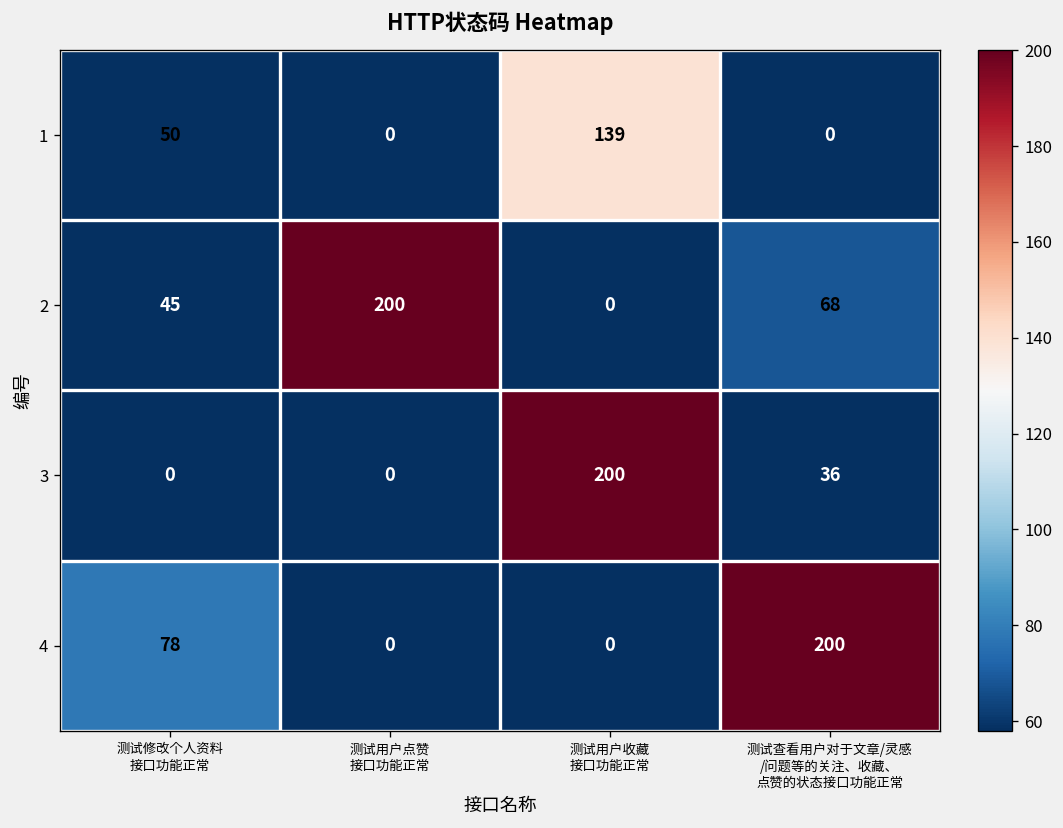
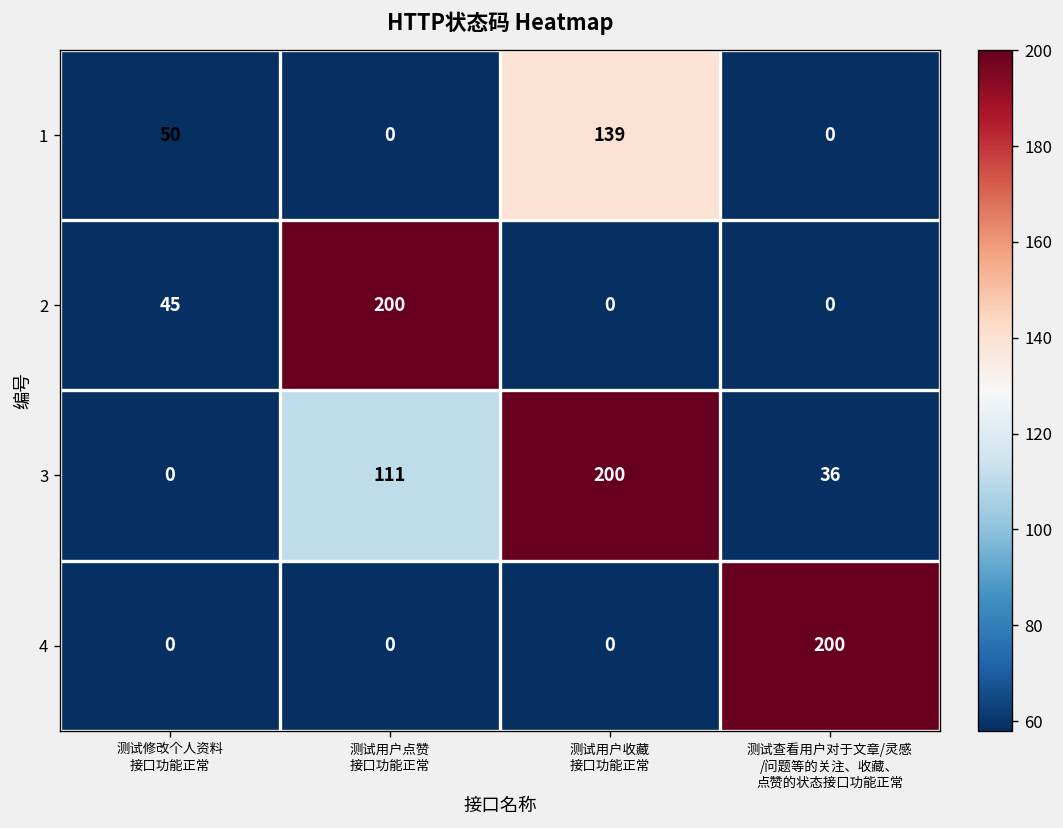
  {
    "1": {
      "测试修改个人资料 接口功能正常": 50,
      "测试用户点赞 接口功能正常": 0,
      "测试用户收藏 接口功能正常": 139,
      "测试查看用户对于文章/灵感 /问题等的关注、收藏、 点赞的状态接口功能正常": 0
    },
    "2": {
      "测试修改个人资料 接口功能正常": 45,
      "测试用户点赞 接口功能正常": 200,
      "测试用户收藏 接口功能正常": 0,
-     "测试查看用户对于文章/灵感 /问题等的关注、收藏、 点赞的状态接口功能正常": 68
+     "测试查看用户对于文章/灵感 /问题等的关注、收藏、 点赞的状态接口功能正常": 0
    },
    "3": {
      "测试修改个人资料 接口功能正常": 0,
-     "测试用户点赞 接口功能正常": 0,
+     "测试用户点赞 接口功能正常": 111,
      "测试用户收藏 接口功能正常": 200,
      "测试查看用户对于文章/灵感 /问题等的关注、收藏、 点赞的状态接口功能正常": 36
    },
    "4": {
-     "测试修改个人资料 接口功能正常": 78,
+     "测试修改个人资料 接口功能正常": 0,
      "测试用户点赞 接口功能正常": 0,
      "测试用户收藏 接口功能正常": 0,
      "测试查看用户对于文章/灵感 /问题等的关注、收藏、 点赞的状态接口功能正常": 200
    }
  }
